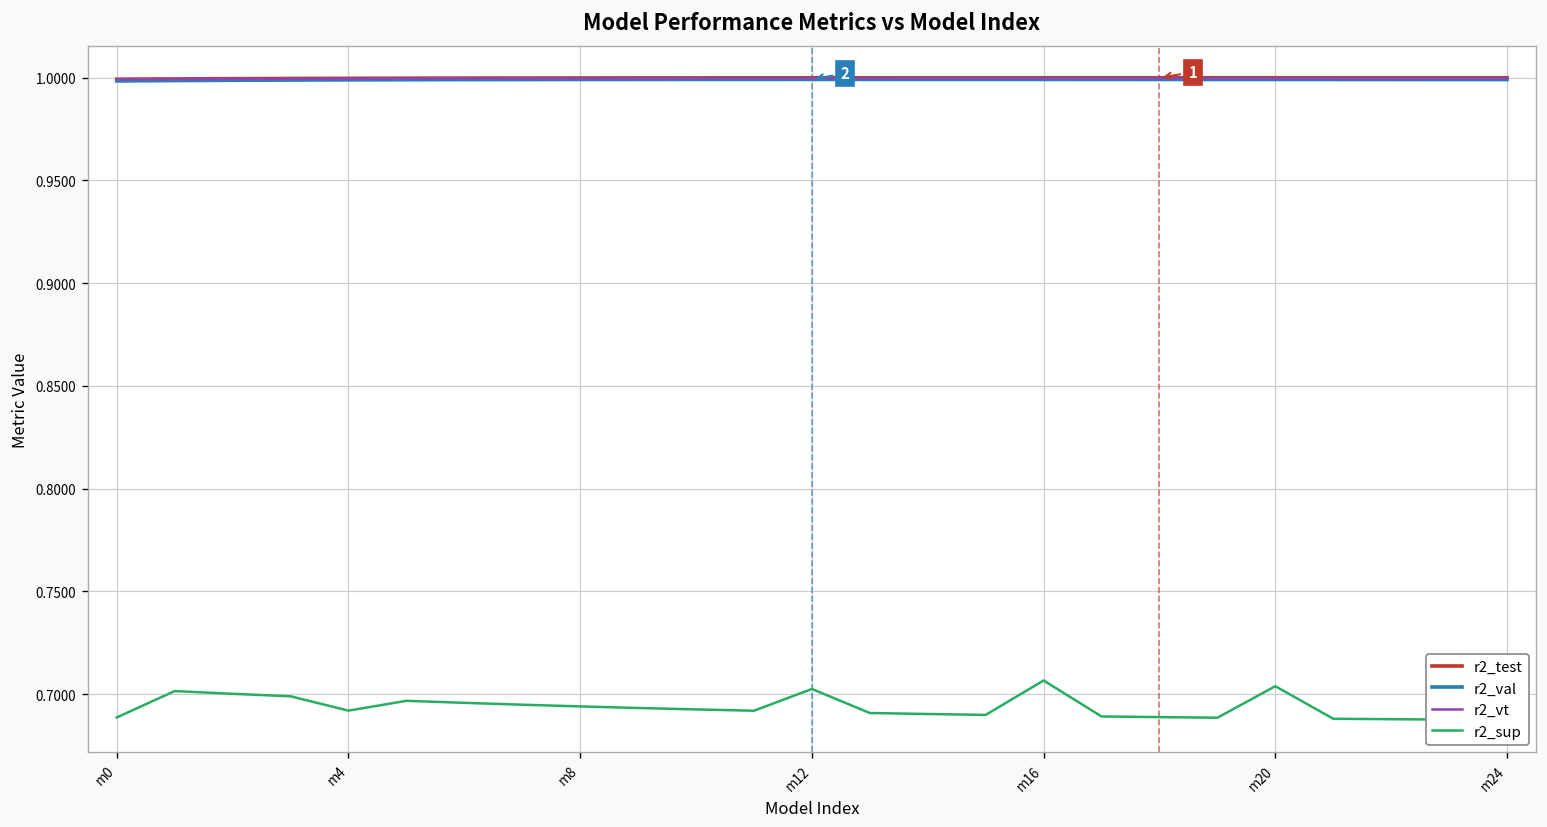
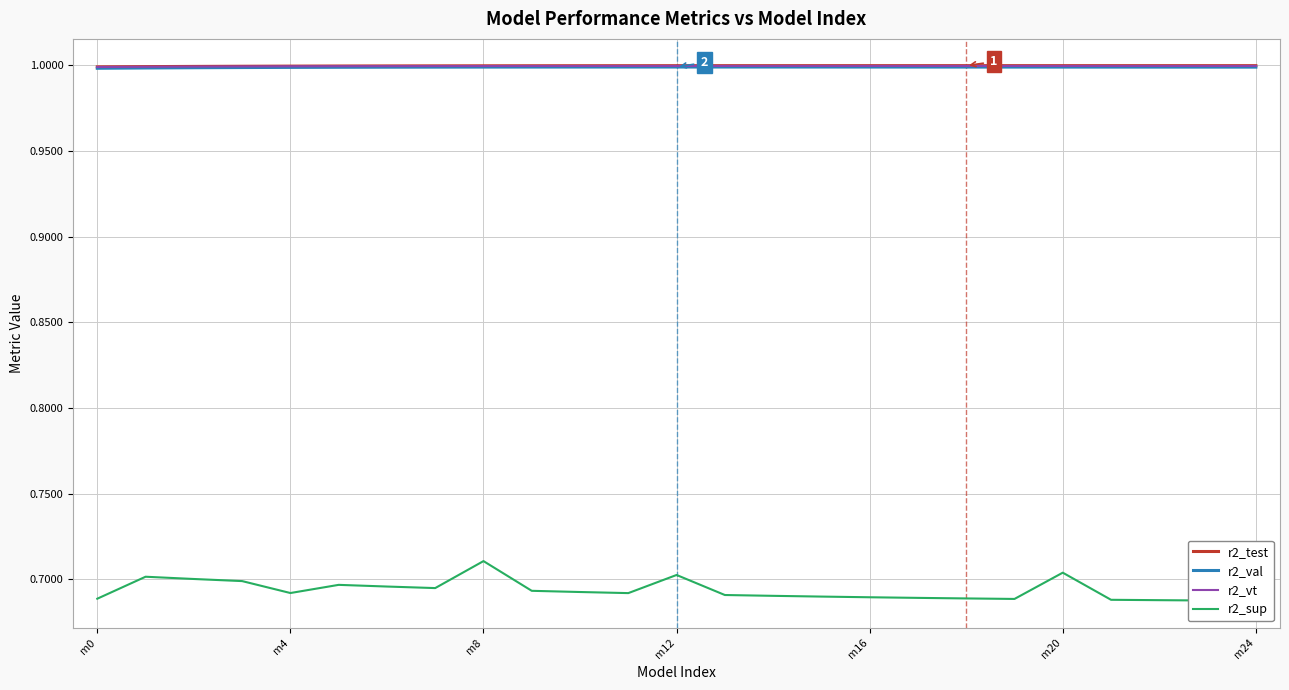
  {
    "r2_sup": {
      "m0": 0.689,
      "m4": 0.692,
-     "m8": 0.694,
+     "m8": 0.711,
      "m12": 0.702,
-     "m16": 0.707,
+     "m16": 0.689,
      "m20": 0.704
    }
  }
